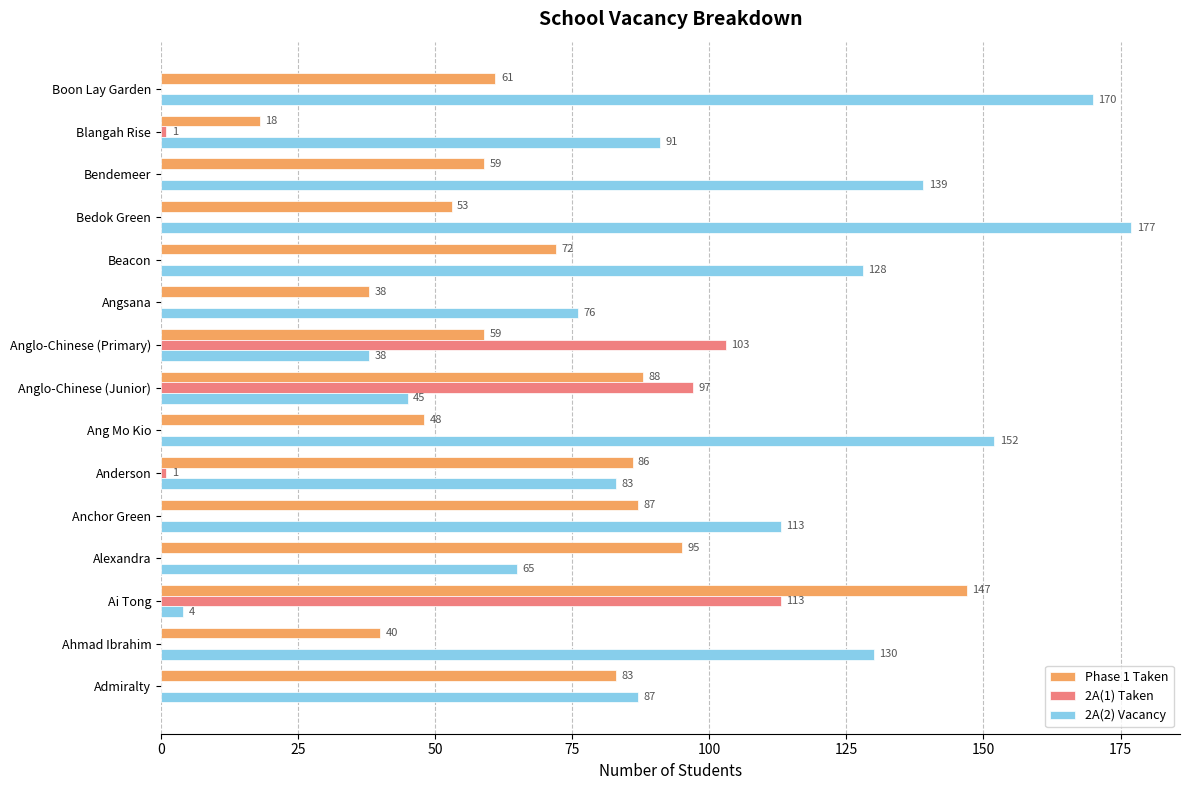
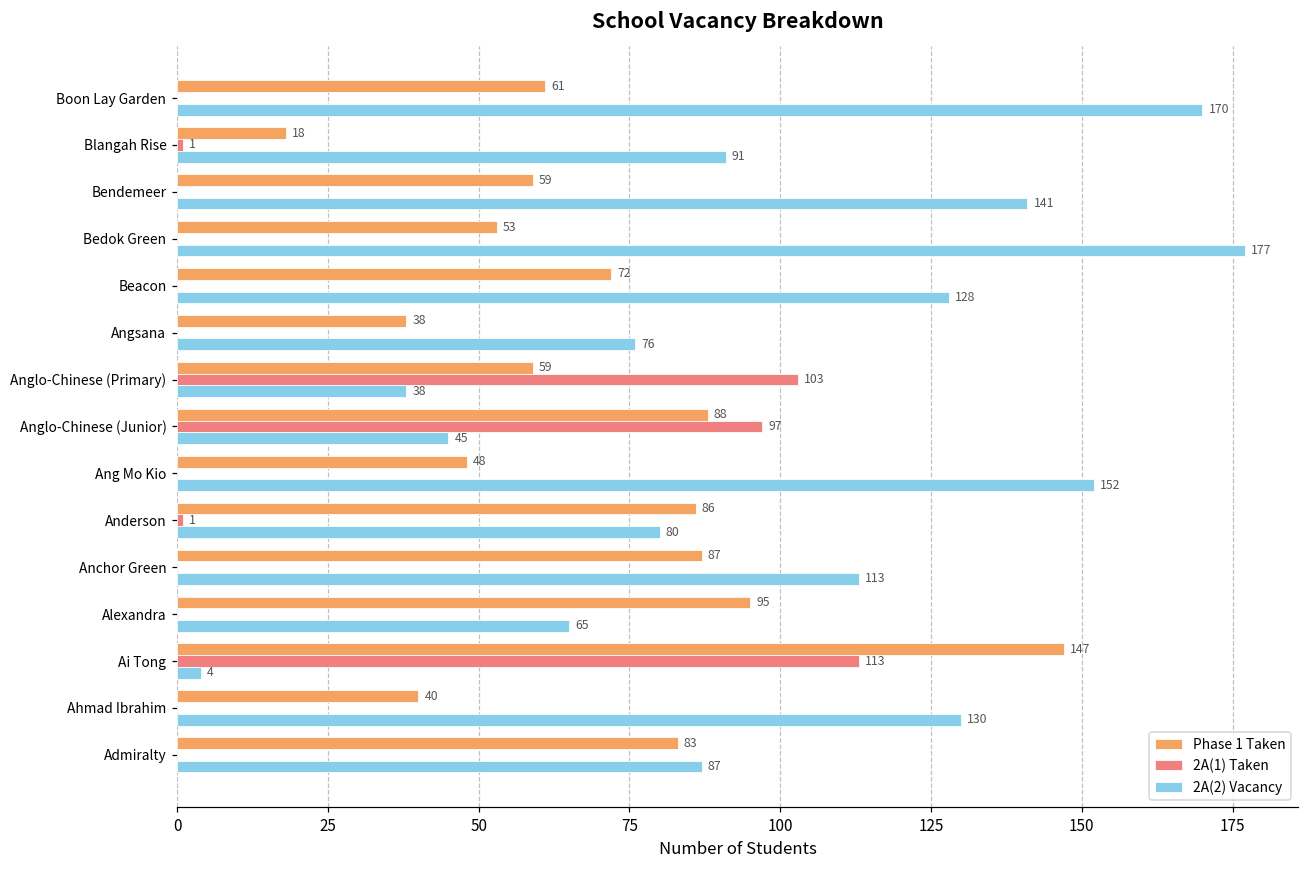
  {
    "2A(2) Vacancy": {
      "Boon Lay Garden": 170,
      "Blangah Rise": 91,
-     "Bendemeer": 139,
+     "Bendemeer": 141,
      "Bedok Green": 177,
      "Beacon": 128,
      "Angsana": 76,
      "Anglo-Chinese (Primary)": 38,
      "Anglo-Chinese (Junior)": 45,
      "Ang Mo Kio": 152,
-     "Anderson": 83,
+     "Anderson": 80,
      "Anchor Green": 113,
      "Alexandra": 65,
      "Ai Tong": 4,
      "Ahmad Ibrahim": 130,
      "Admiralty": 87
    }
  }
